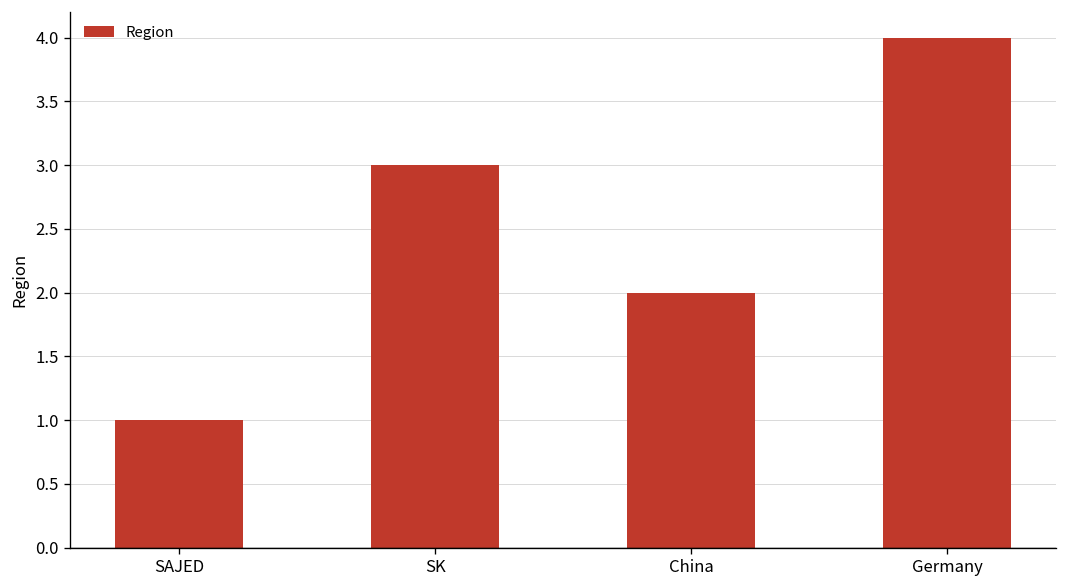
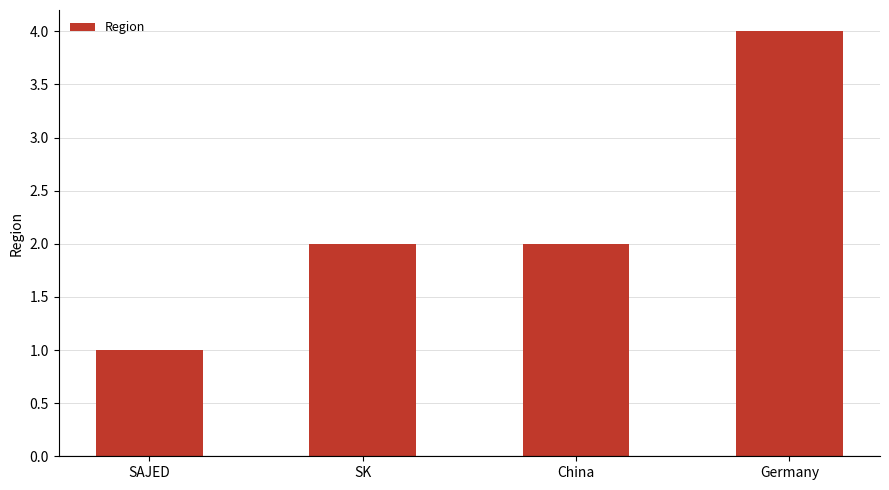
  {
    "SAJED": 1,
-   "SK": 3,
+   "SK": 2,
    "China": 2,
    "Germany": 4
  }
